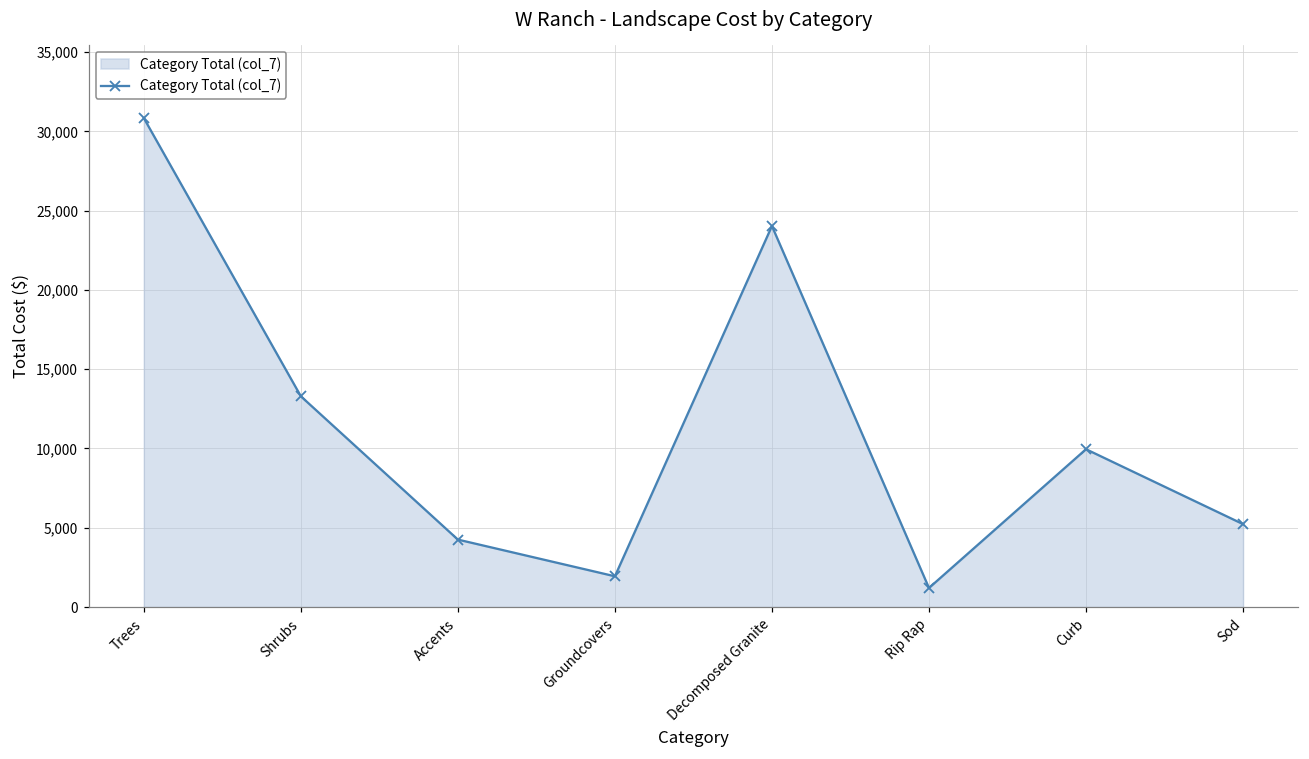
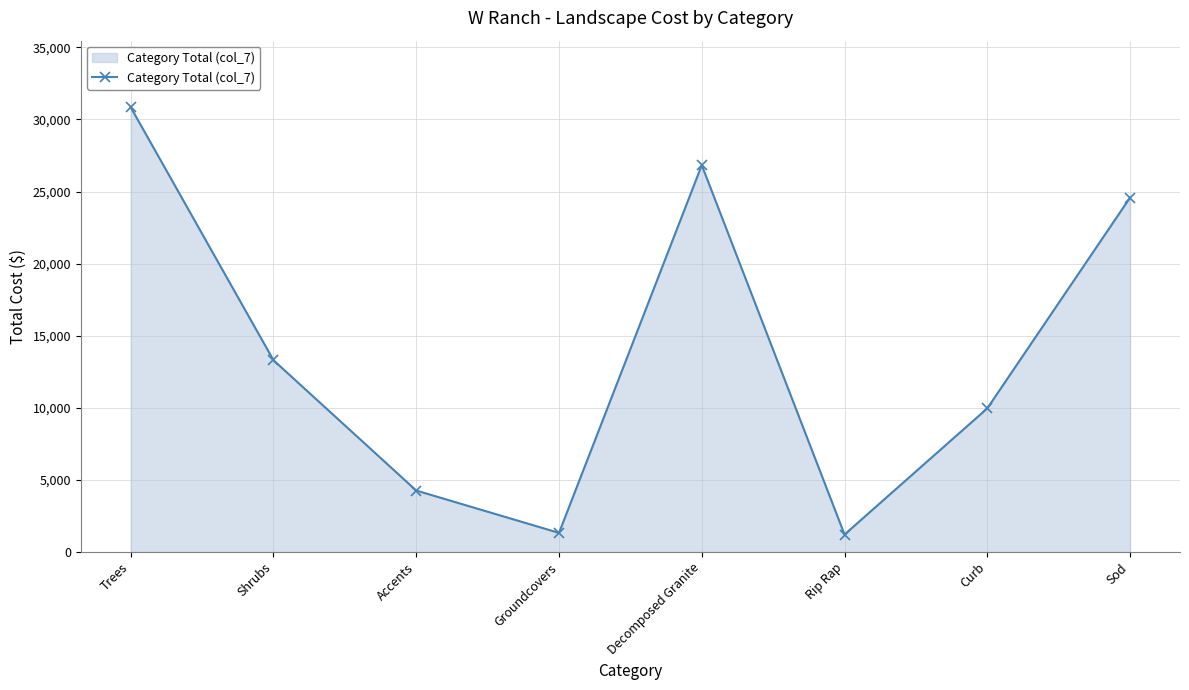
  {
    "Trees": "30,800",
    "Shrubs": "13,300",
    "Accents": "4,300",
-   "Groundcovers": "1,900",
-   "Decomposed Granite": "24,000",
+   "Groundcovers": "1,300",
+   "Decomposed Granite": "26,800",
    "Rip Rap": "1,200",
    "Curb": "10,000",
-   "Sod": "5,200"
+   "Sod": "24,600"
  }
